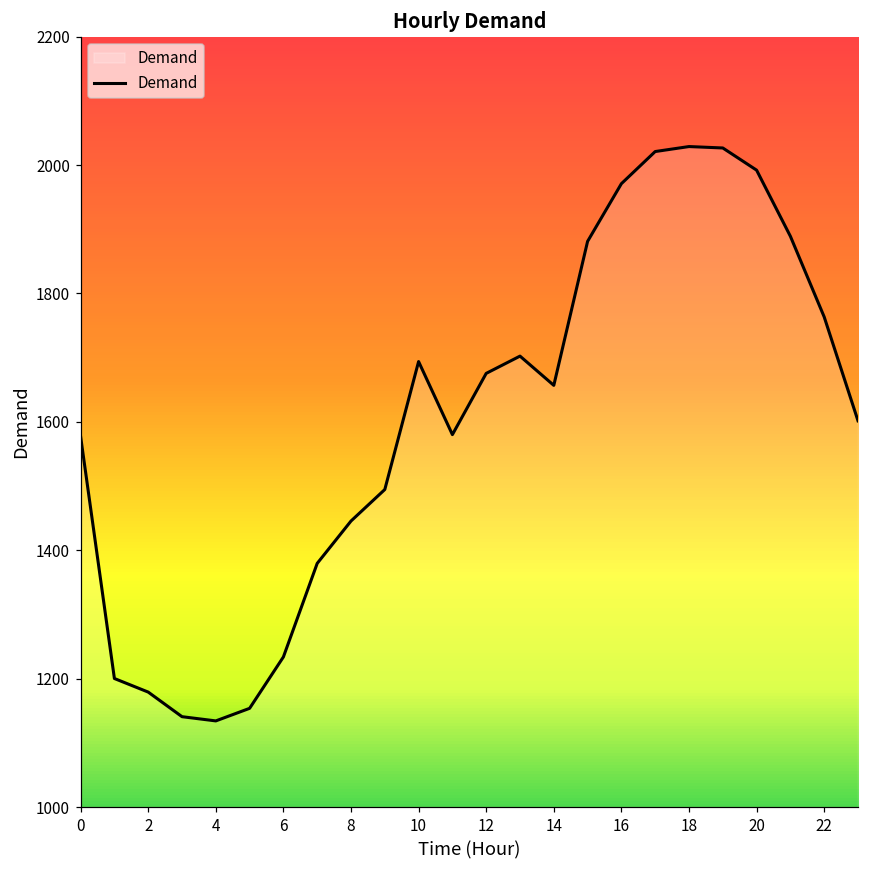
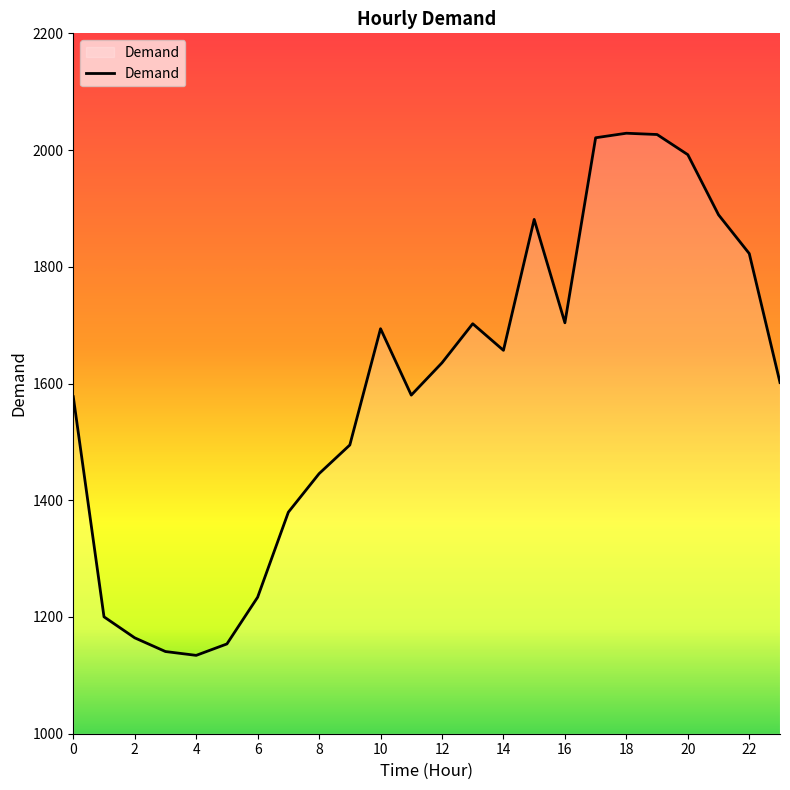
  {
    "0": 1580,
-   "2": 1180,
+   "2": 1160,
    "4": 1130,
    "6": 1230,
    "8": 1450,
    "10": 1690,
-   "12": 1680,
+   "12": 1640,
    "14": 1660,
-   "16": 1970,
+   "16": 1700,
    "18": 2030,
    "20": 1990,
-   "22": 1760
+   "22": 1820
  }
